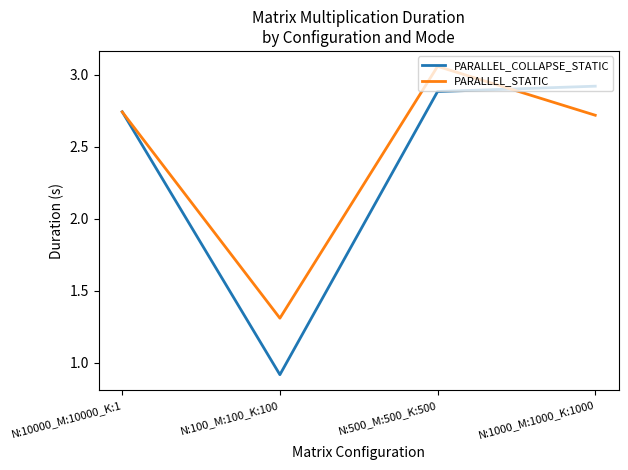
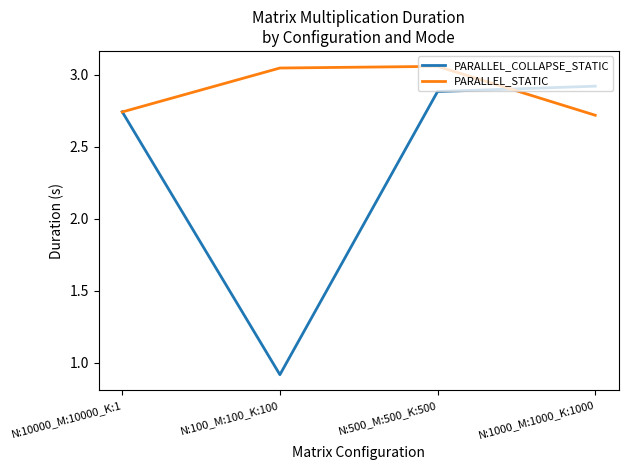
  {
    "PARALLEL_COLLAPSE_STATIC": {
      "N:100_M:100_K:100": 0.92,
      "N:500_M:500_K:500": 2.88
    },
    "PARALLEL_STATIC": {
-     "N:100_M:100_K:100": 1.31,
+     "N:100_M:100_K:100": 3.05,
      "N:1000_M:1000_K:1000": 2.72
    }
  }
